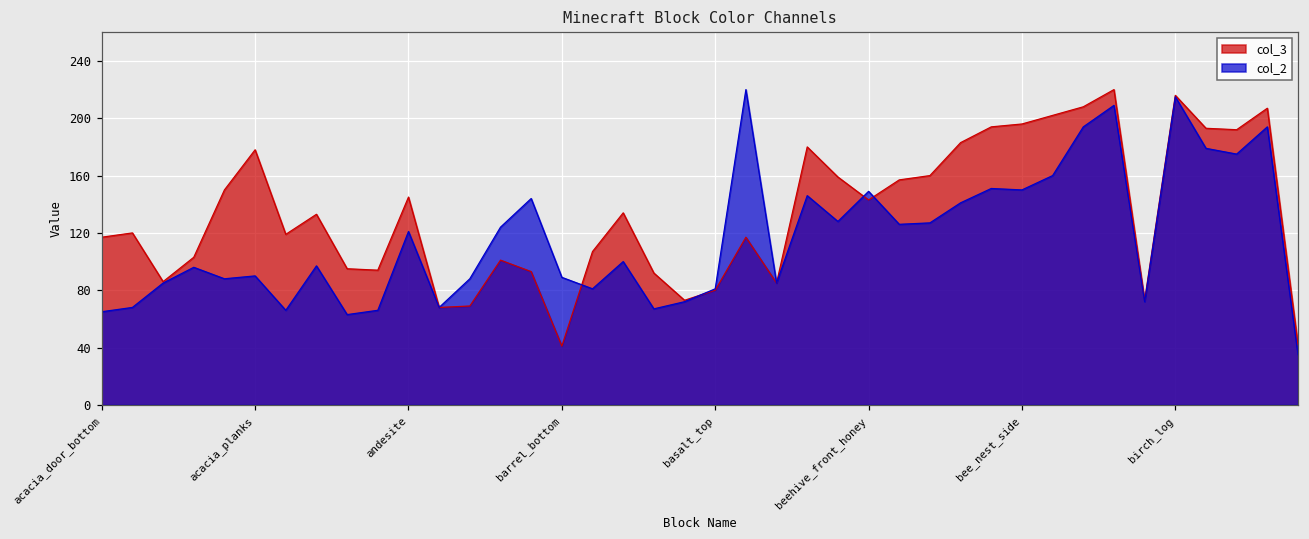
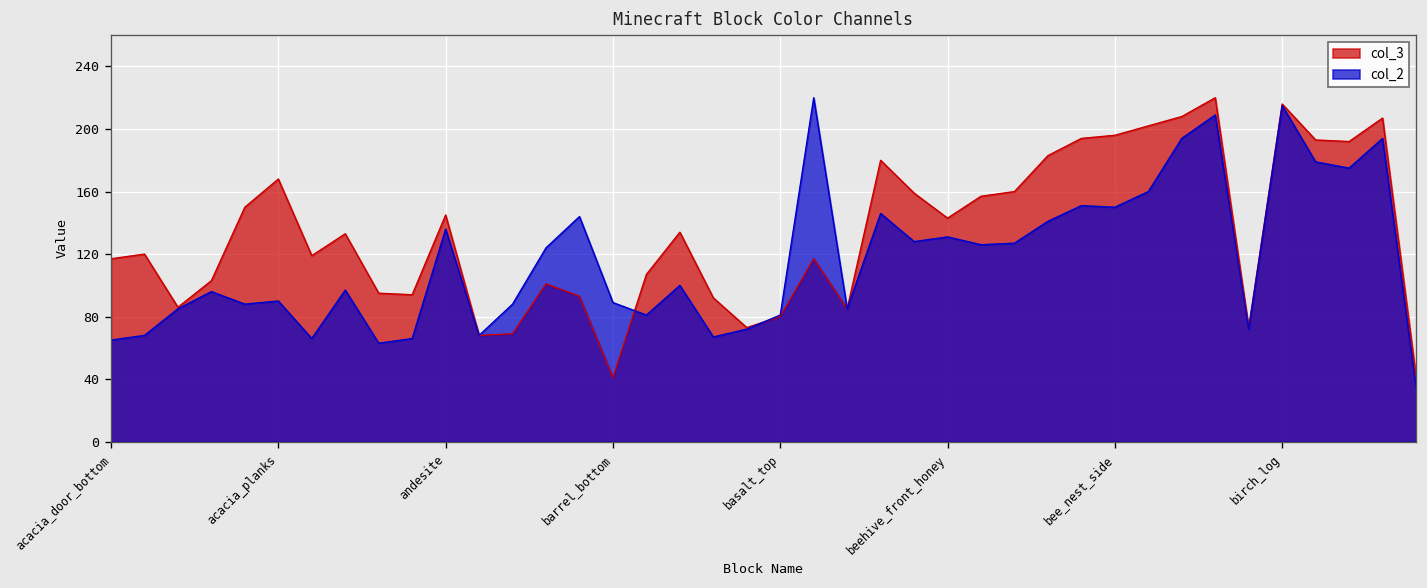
  {
    "col_3": {
      "acacia_door_bottom": 117,
-     "acacia_planks": 178,
+     "acacia_planks": 168,
      "andesite": 145,
      "barrel_bottom": 41,
      "beehive_front_honey": 143,
      "bee_nest_side": 196
    },
    "col_2": {
      "acacia_door_bottom": 65,
      "acacia_planks": 90,
-     "andesite": 121,
+     "andesite": 136,
      "barrel_bottom": 89,
-     "beehive_front_honey": 149,
+     "beehive_front_honey": 131,
      "bee_nest_side": 150
    }
  }
